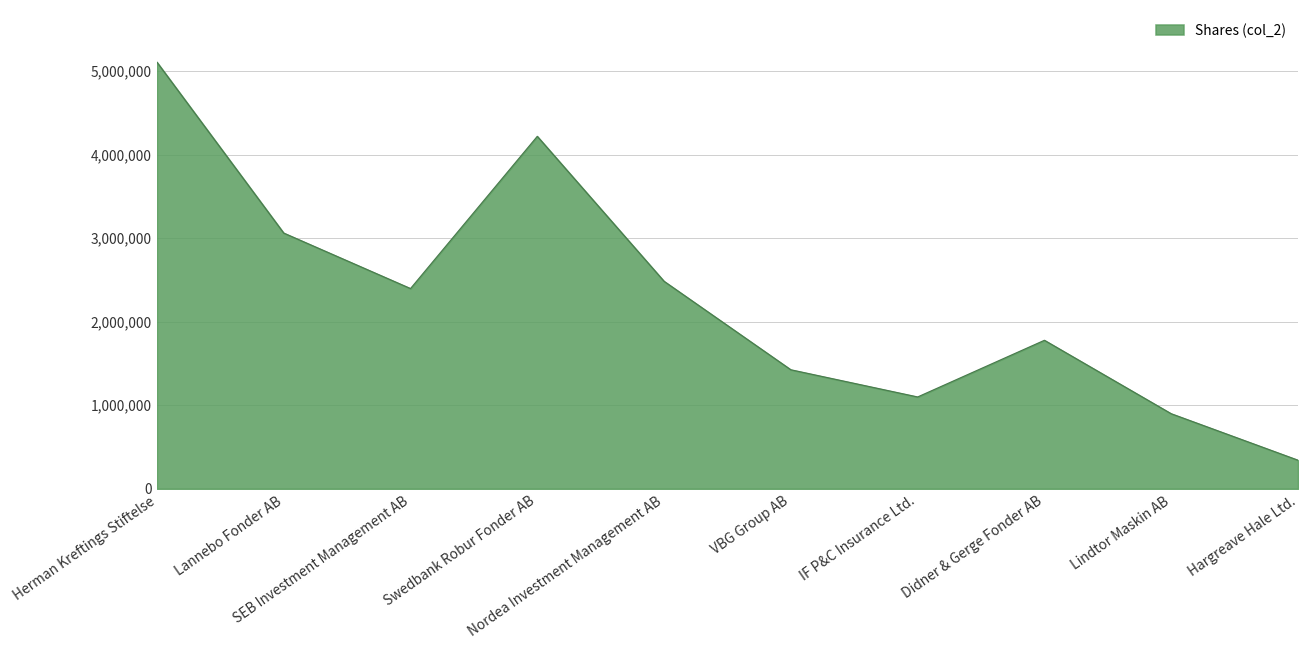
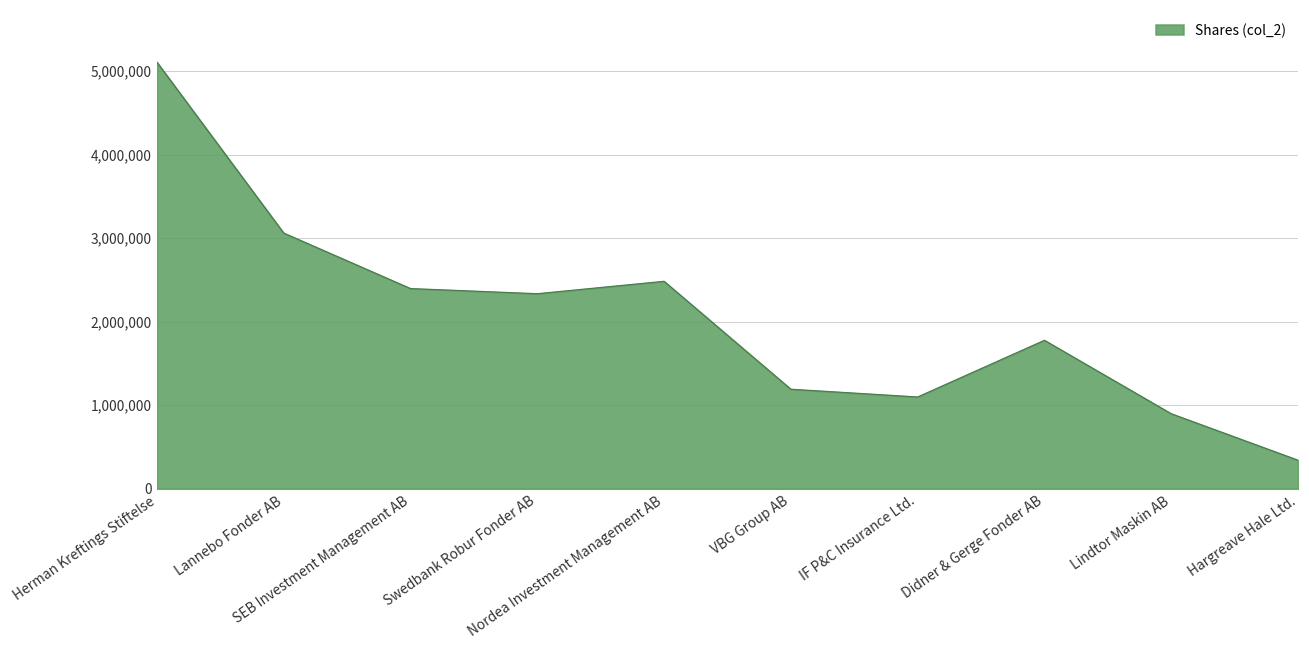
  {
    "Herman Kreftings Stiftelse": "5,100,000",
    "Lannebo Fonder AB": "3,100,000",
    "SEB Investment Management AB": "2,400,000",
-   "Swedbank Robur Fonder AB": "4,200,000",
+   "Swedbank Robur Fonder AB": "2,300,000",
    "Nordea Investment Management AB": "2,500,000",
-   "VBG Group AB": "1,400,000",
+   "VBG Group AB": "1,200,000",
    "IF P&C Insurance Ltd.": "1,100,000",
    "Didner & Gerge Fonder AB": "1,800,000",
    "Lindtor Maskin AB": "900,000",
    "Hargreave Hale Ltd.": "300,000"
  }
